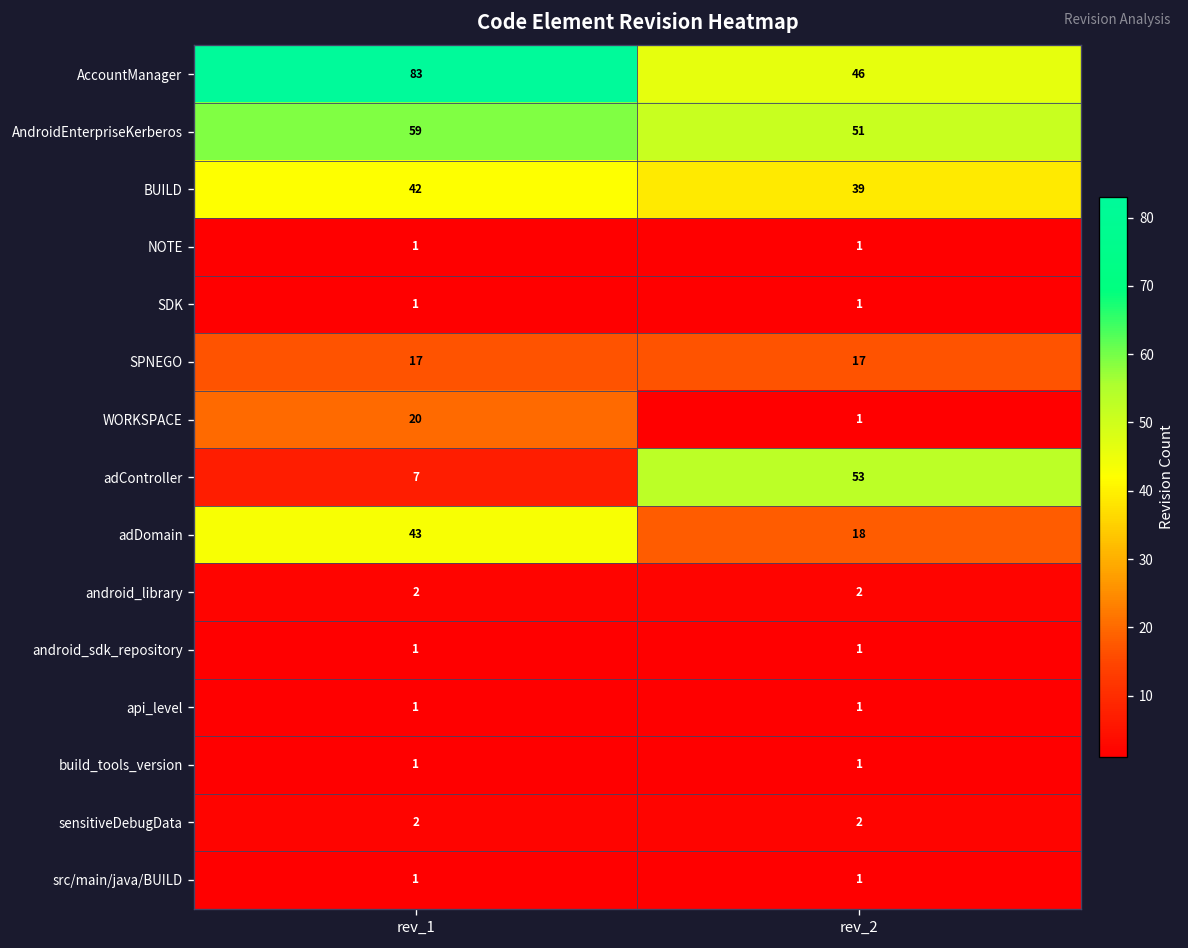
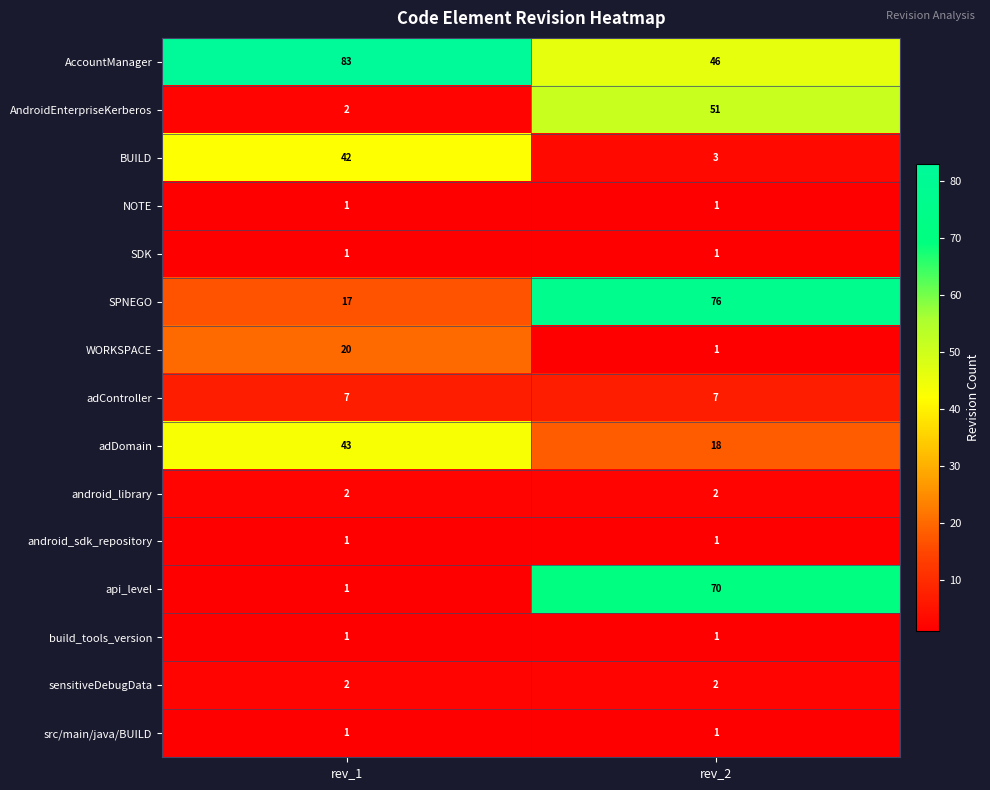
  {
    "AccountManager": {
      "rev_1": 83,
      "rev_2": 46
    },
    "AndroidEnterpriseKerberos": {
-     "rev_1": 59,
+     "rev_1": 2,
      "rev_2": 51
    },
    "BUILD": {
      "rev_1": 42,
-     "rev_2": 39
+     "rev_2": 3
    },
    "NOTE": {
      "rev_1": 1,
      "rev_2": 1
    },
    "SDK": {
      "rev_1": 1,
      "rev_2": 1
    },
    "SPNEGO": {
      "rev_1": 17,
-     "rev_2": 17
+     "rev_2": 76
    },
    "WORKSPACE": {
      "rev_1": 20,
      "rev_2": 1
    },
    "adController": {
      "rev_1": 7,
-     "rev_2": 53
+     "rev_2": 7
    },
    "adDomain": {
      "rev_1": 43,
      "rev_2": 18
    },
    "android_library": {
      "rev_1": 2,
      "rev_2": 2
    },
    "android_sdk_repository": {
      "rev_1": 1,
      "rev_2": 1
    },
    "api_level": {
      "rev_1": 1,
-     "rev_2": 1
+     "rev_2": 70
    },
    "build_tools_version": {
      "rev_1": 1,
      "rev_2": 1
    },
    "sensitiveDebugData": {
      "rev_1": 2,
      "rev_2": 2
    },
    "src/main/java/BUILD": {
      "rev_1": 1,
      "rev_2": 1
    }
  }
